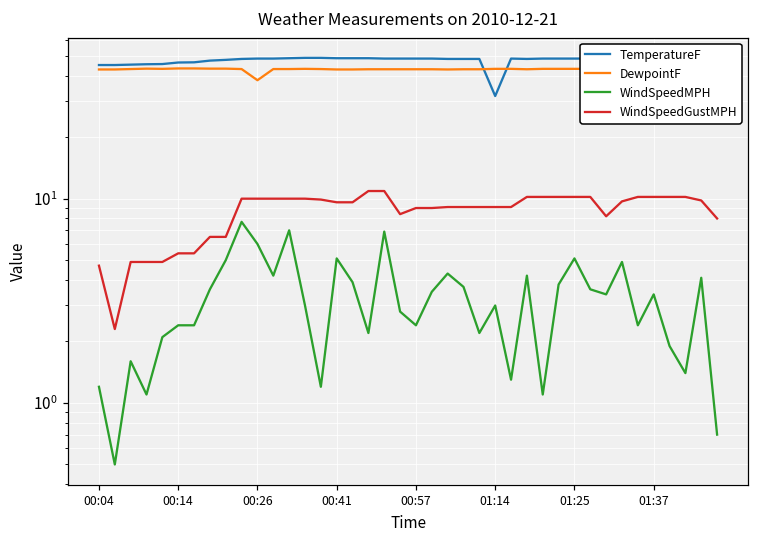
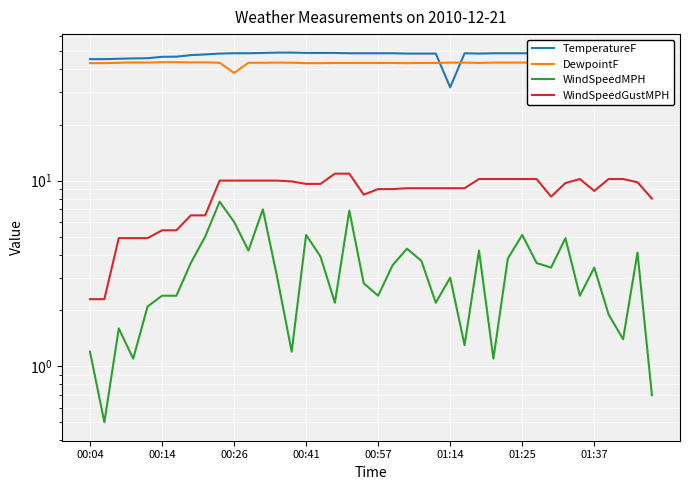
  {
    "TemperatureF": {
      "00:04": 45,
      "00:14": 46,
      "00:26": 49,
      "00:41": 49,
      "00:57": 49,
      "01:14": 32,
      "01:25": 49
    },
    "DewpointF": {
      "00:04": 43,
      "00:14": 43,
      "00:26": 38,
      "00:41": 43,
      "00:57": 43,
      "01:14": 43,
      "01:25": 43
    },
    "WindSpeedMPH": {
      "00:04": 1.2,
      "00:14": 2.4,
      "00:26": 6.0,
      "00:41": 5.1,
      "00:57": 2.4,
      "01:14": 3.0,
      "01:25": 5.1,
      "01:37": 3.4
    },
    "WindSpeedGustMPH": {
-     "00:04": 4.7,
+     "00:04": 2.3,
      "00:14": 5.4,
      "00:26": 10,
      "00:41": 10,
      "00:57": 9,
      "01:14": 9,
      "01:25": 10,
-     "01:37": 10
+     "01:37": 9
    }
  }
